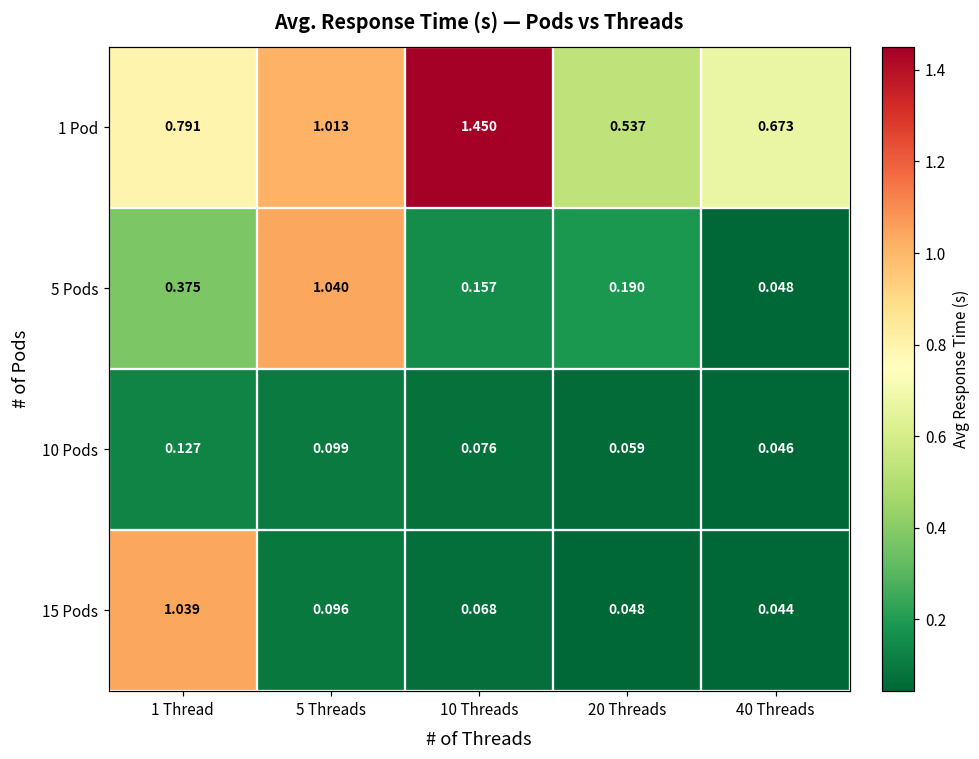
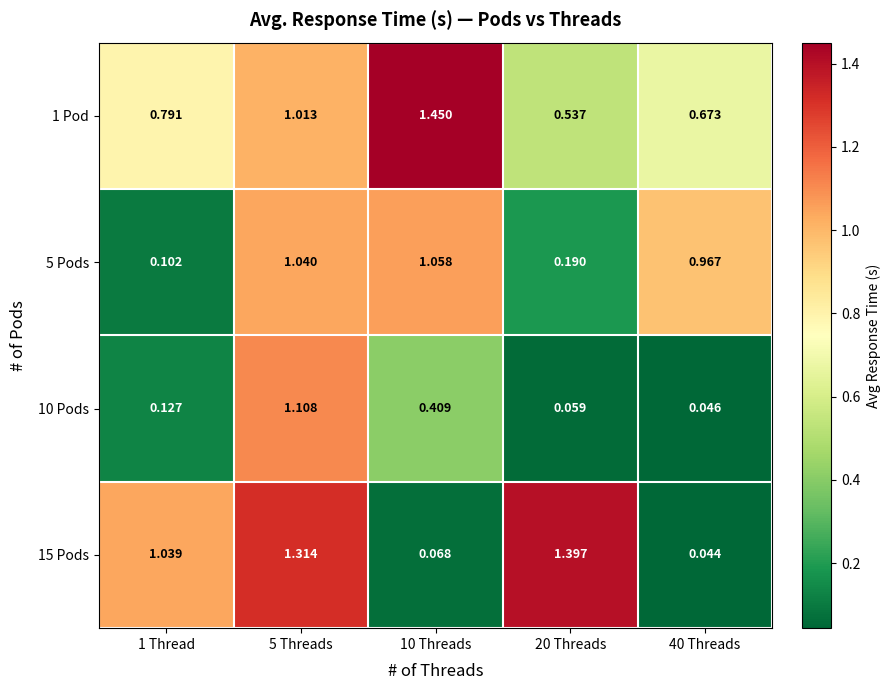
  {
    "1 Pod": {
      "1 Thread": 0.791,
      "5 Threads": 1.013,
      "10 Threads": 1.450,
      "20 Threads": 0.537,
      "40 Threads": 0.673
    },
    "5 Pods": {
-     "1 Thread": 0.375,
+     "1 Thread": 0.102,
      "5 Threads": 1.040,
-     "10 Threads": 0.157,
+     "10 Threads": 1.058,
      "20 Threads": 0.190,
-     "40 Threads": 0.048
+     "40 Threads": 0.967
    },
    "10 Pods": {
      "1 Thread": 0.127,
-     "5 Threads": 0.099,
-     "10 Threads": 0.076,
+     "5 Threads": 1.108,
+     "10 Threads": 0.409,
      "20 Threads": 0.059,
      "40 Threads": 0.046
    },
    "15 Pods": {
      "1 Thread": 1.039,
-     "5 Threads": 0.096,
+     "5 Threads": 1.314,
      "10 Threads": 0.068,
-     "20 Threads": 0.048,
+     "20 Threads": 1.397,
      "40 Threads": 0.044
    }
  }
